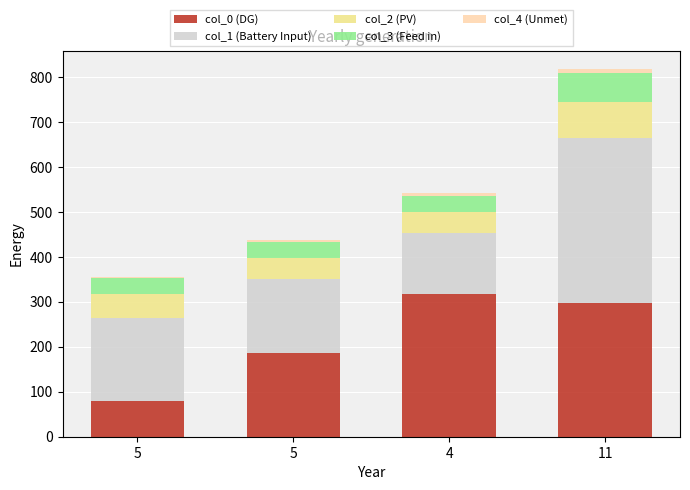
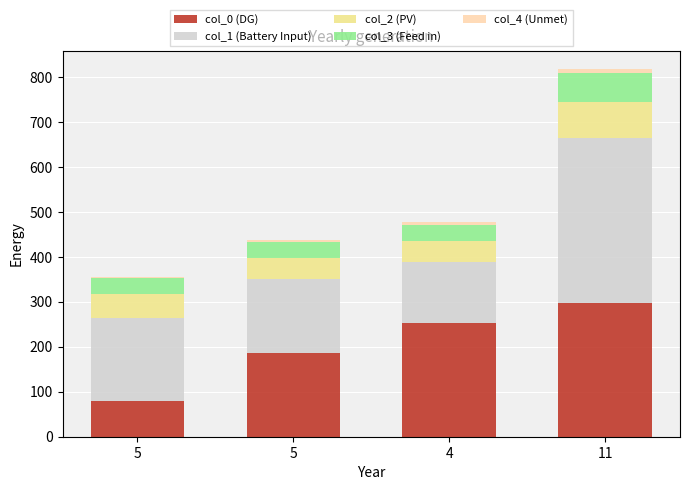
  {
    "col_0 (DG)": {
-     "4": 320,
+     "4": 250,
      "11": 300
    },
    "col_3 (Feed in)": {
      "4": 30,
      "11": 60
    }
  }
